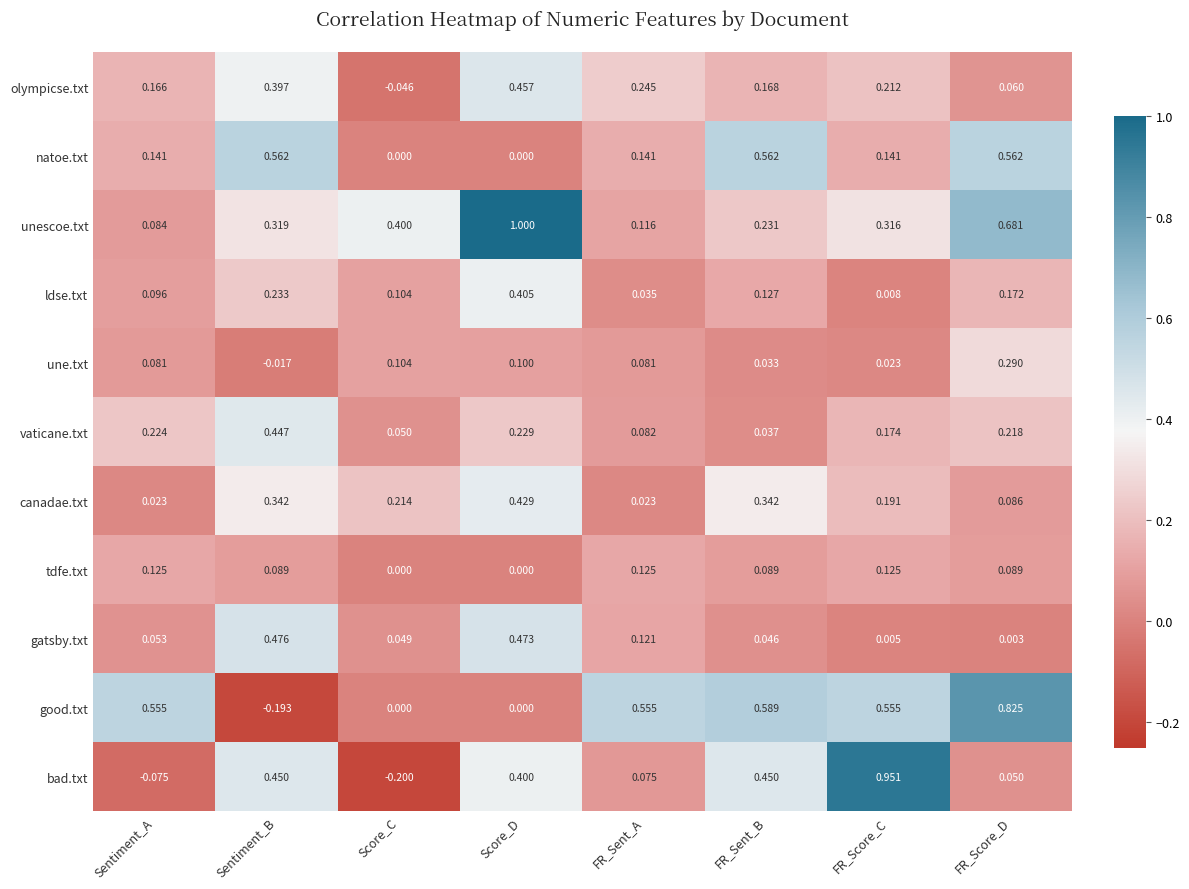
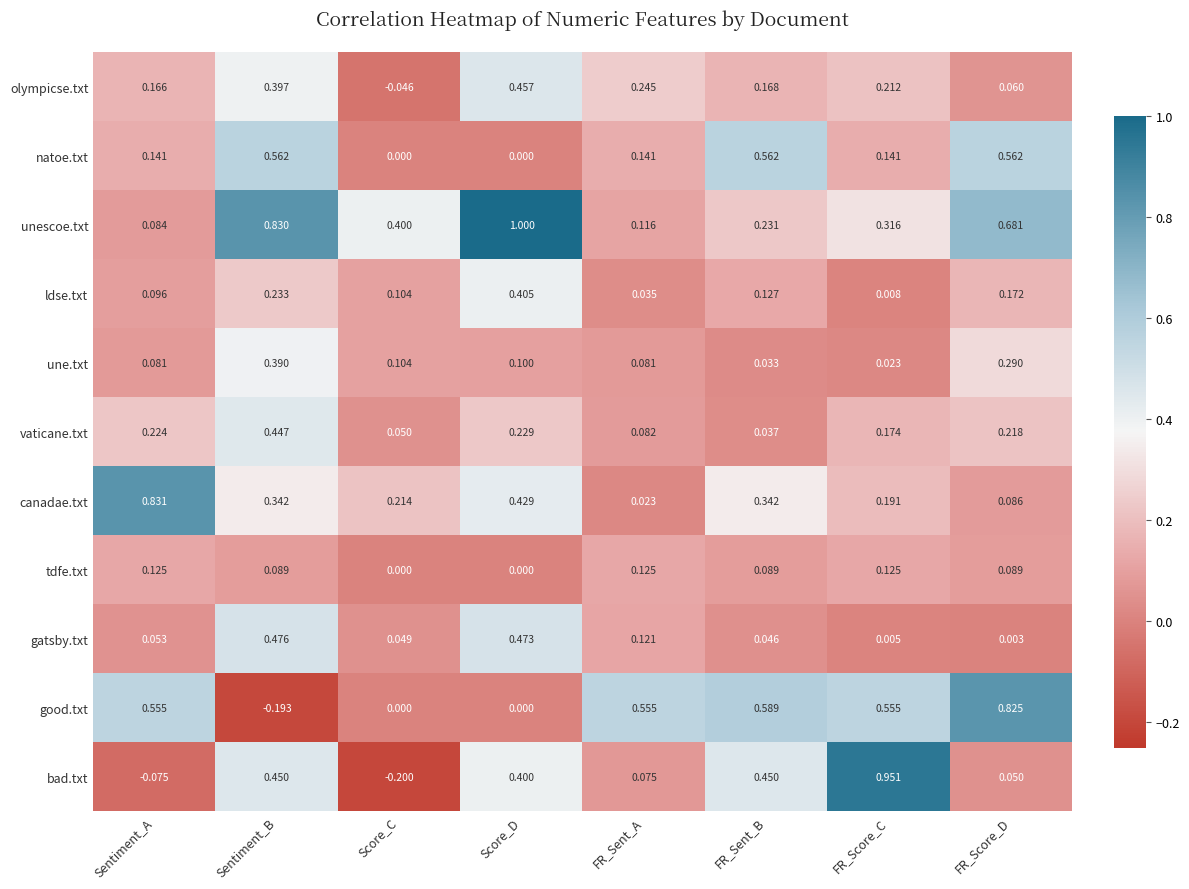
  {
    "olympicse.txt": {
      "Sentiment_A": 0.166,
      "Sentiment_B": 0.397,
      "Score_C": -0.046,
      "Score_D": 0.457,
      "FR_Sent_A": 0.245,
      "FR_Sent_B": 0.168,
      "FR_Score_C": 0.212,
      "FR_Score_D": 0.060
    },
    "natoe.txt": {
      "Sentiment_A": 0.141,
      "Sentiment_B": 0.562,
      "Score_C": 0.000,
      "Score_D": 0.000,
      "FR_Sent_A": 0.141,
      "FR_Sent_B": 0.562,
      "FR_Score_C": 0.141,
      "FR_Score_D": 0.562
    },
    "unescoe.txt": {
      "Sentiment_A": 0.084,
-     "Sentiment_B": 0.319,
+     "Sentiment_B": 0.830,
      "Score_C": 0.400,
      "Score_D": 1.000,
      "FR_Sent_A": 0.116,
      "FR_Sent_B": 0.231,
      "FR_Score_C": 0.316,
      "FR_Score_D": 0.681
    },
    "ldse.txt": {
      "Sentiment_A": 0.096,
      "Sentiment_B": 0.233,
      "Score_C": 0.104,
      "Score_D": 0.405,
      "FR_Sent_A": 0.035,
      "FR_Sent_B": 0.127,
      "FR_Score_C": 0.008,
      "FR_Score_D": 0.172
    },
    "une.txt": {
      "Sentiment_A": 0.081,
-     "Sentiment_B": -0.017,
+     "Sentiment_B": 0.390,
      "Score_C": 0.104,
      "Score_D": 0.100,
      "FR_Sent_A": 0.081,
      "FR_Sent_B": 0.033,
      "FR_Score_C": 0.023,
      "FR_Score_D": 0.290
    },
    "vaticane.txt": {
      "Sentiment_A": 0.224,
      "Sentiment_B": 0.447,
      "Score_C": 0.050,
      "Score_D": 0.229,
      "FR_Sent_A": 0.082,
      "FR_Sent_B": 0.037,
      "FR_Score_C": 0.174,
      "FR_Score_D": 0.218
    },
    "canadae.txt": {
-     "Sentiment_A": 0.023,
+     "Sentiment_A": 0.831,
      "Sentiment_B": 0.342,
      "Score_C": 0.214,
      "Score_D": 0.429,
      "FR_Sent_A": 0.023,
      "FR_Sent_B": 0.342,
      "FR_Score_C": 0.191,
      "FR_Score_D": 0.086
    },
    "tdfe.txt": {
      "Sentiment_A": 0.125,
      "Sentiment_B": 0.089,
      "Score_C": 0.000,
      "Score_D": 0.000,
      "FR_Sent_A": 0.125,
      "FR_Sent_B": 0.089,
      "FR_Score_C": 0.125,
      "FR_Score_D": 0.089
    },
    "gatsby.txt": {
      "Sentiment_A": 0.053,
      "Sentiment_B": 0.476,
      "Score_C": 0.049,
      "Score_D": 0.473,
      "FR_Sent_A": 0.121,
      "FR_Sent_B": 0.046,
      "FR_Score_C": 0.005,
      "FR_Score_D": 0.003
    },
    "good.txt": {
      "Sentiment_A": 0.555,
      "Sentiment_B": -0.193,
      "Score_C": 0.000,
      "Score_D": 0.000,
      "FR_Sent_A": 0.555,
      "FR_Sent_B": 0.589,
      "FR_Score_C": 0.555,
      "FR_Score_D": 0.825
    },
    "bad.txt": {
      "Sentiment_A": -0.075,
      "Sentiment_B": 0.450,
      "Score_C": -0.200,
      "Score_D": 0.400,
      "FR_Sent_A": 0.075,
      "FR_Sent_B": 0.450,
      "FR_Score_C": 0.951,
      "FR_Score_D": 0.050
    }
  }
